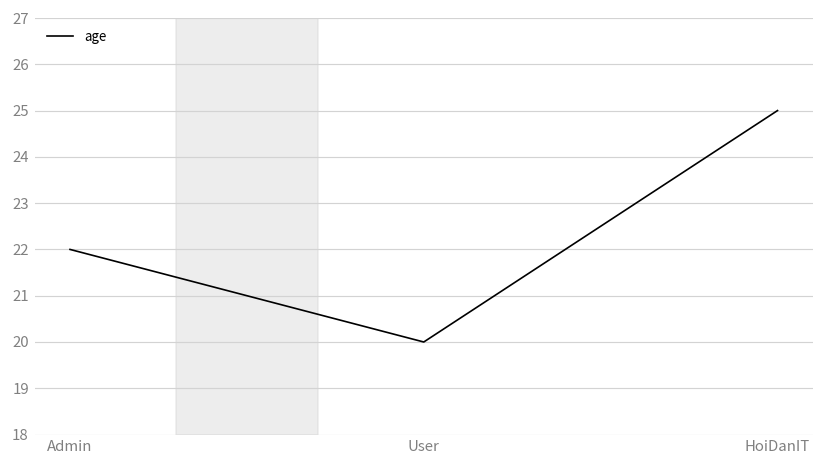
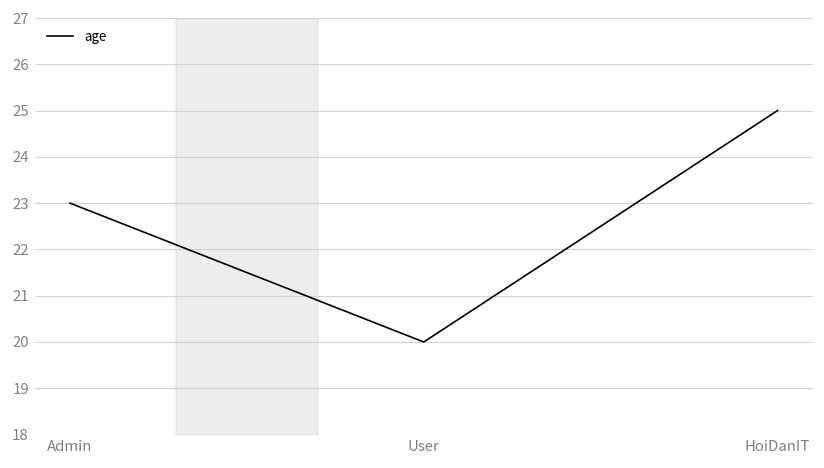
  {
-   "Admin": 22,
+   "Admin": 23,
    "User": 20,
    "HoiDanIT": 25
  }
